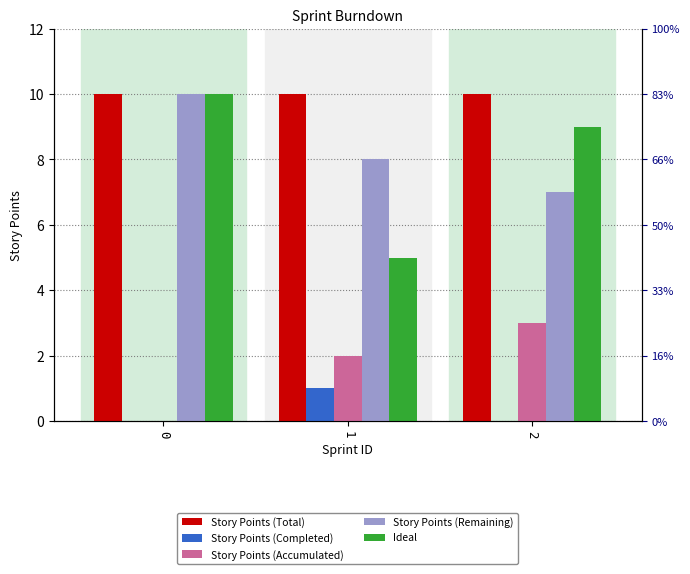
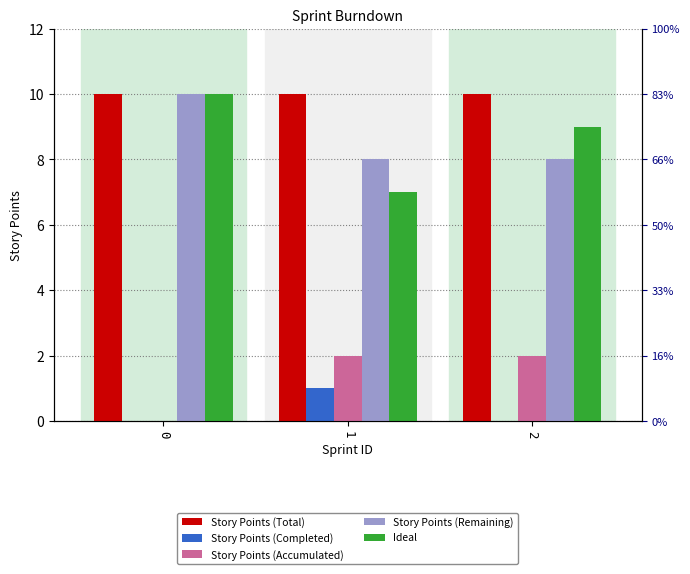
  {
    "Story Points (Total)": {
      "0": 10,
      "1": 10,
      "2": 10
    },
    "Story Points (Completed)": {
      "0": 0,
      "1": 1,
      "2": 0
    },
    "Story Points (Accumulated)": {
      "0": 0,
      "1": 2,
-     "2": 3
+     "2": 2
    },
    "Story Points (Remaining)": {
      "0": 10,
      "1": 8,
-     "2": 7
+     "2": 8
    },
    "Ideal": {
      "0": 10,
-     "1": 5,
+     "1": 7,
      "2": 9
    }
  }
